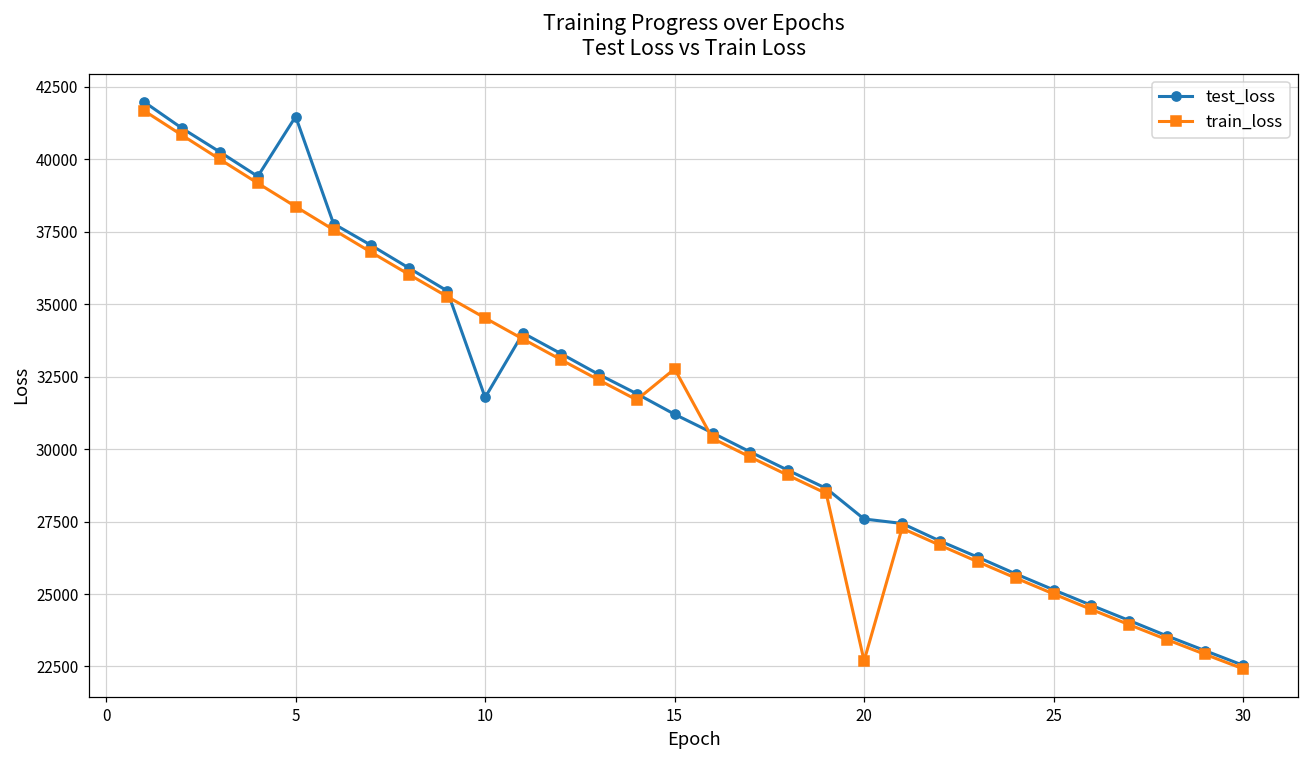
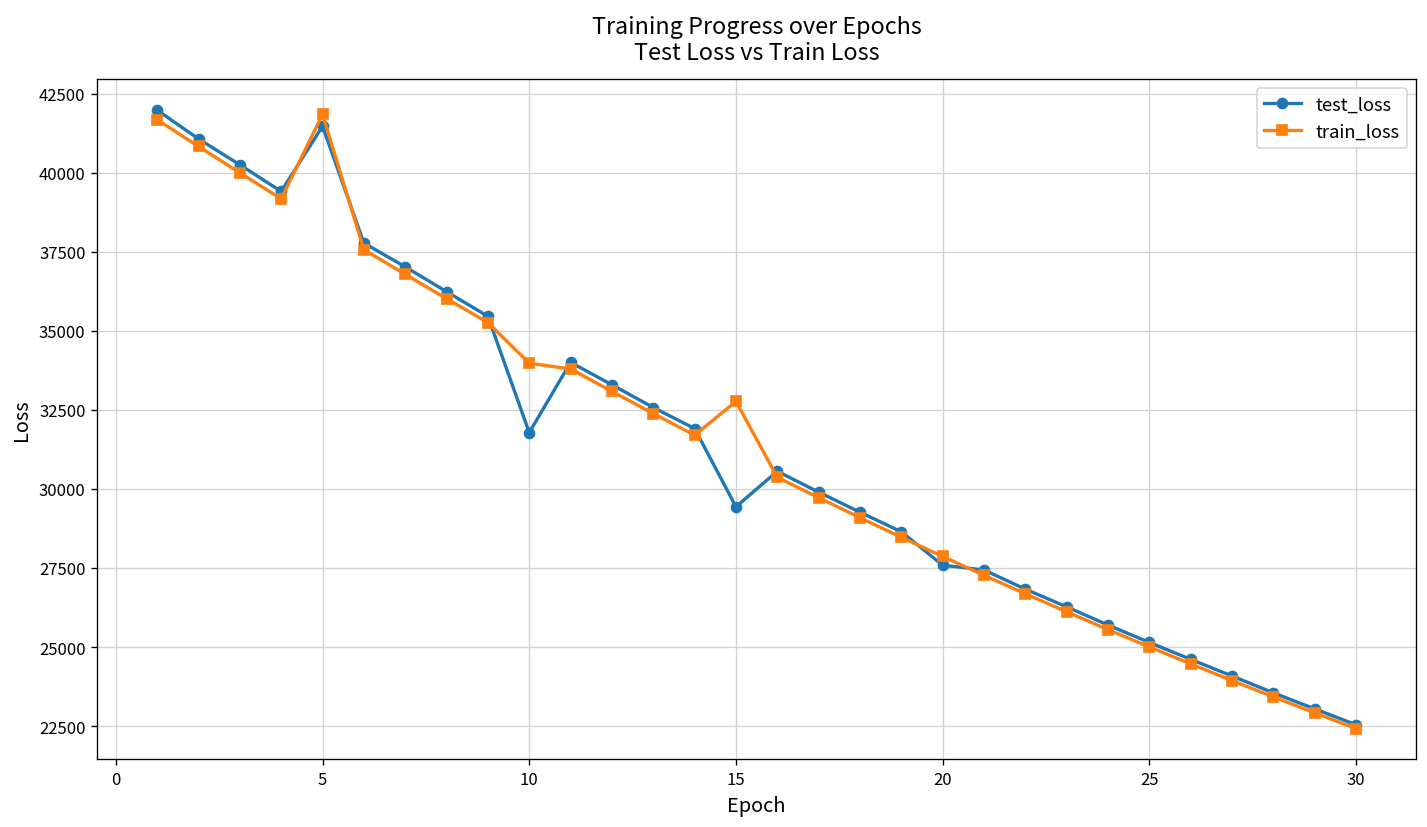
  {
    "test_loss": {
      "5": 41500,
      "10": 31800,
-     "15": 31200,
+     "15": 29400,
      "20": 27600,
      "25": 25100,
      "30": 22500
    },
    "train_loss": {
-     "5": 38400,
-     "10": 34500,
+     "5": 41800,
+     "10": 34000,
      "15": 32800,
-     "20": 22700,
+     "20": 27900,
      "25": 25000,
      "30": 22400
    }
  }
